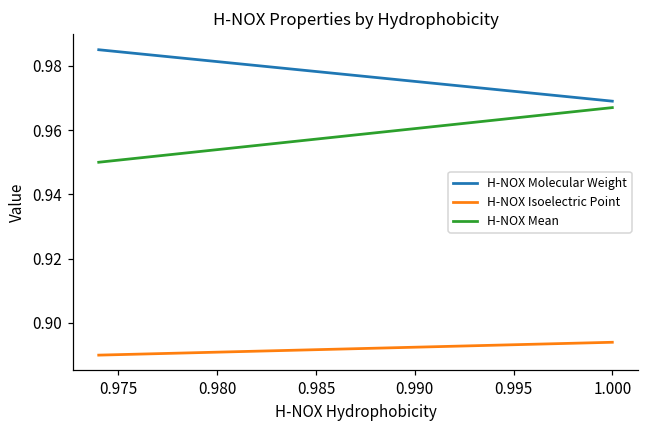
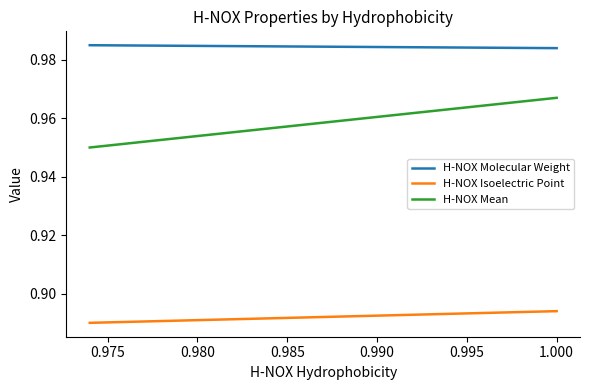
  {
    "H-NOX Molecular Weight": {
-     "1.000": 0.969
+     "1.000": 0.984
    },
    "H-NOX Isoelectric Point": {
      "1.000": 0.894
    },
    "H-NOX Mean": {
      "1.000": 0.967
    }
  }
